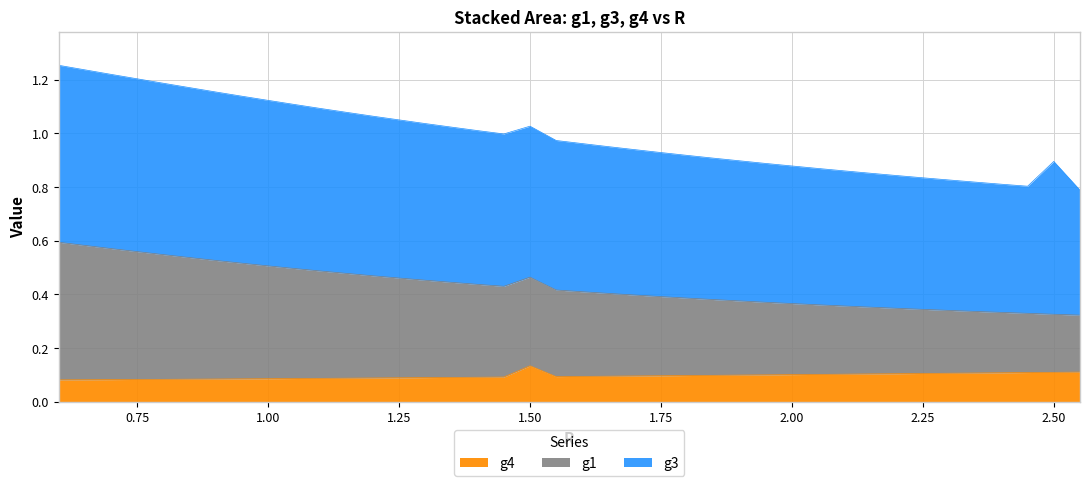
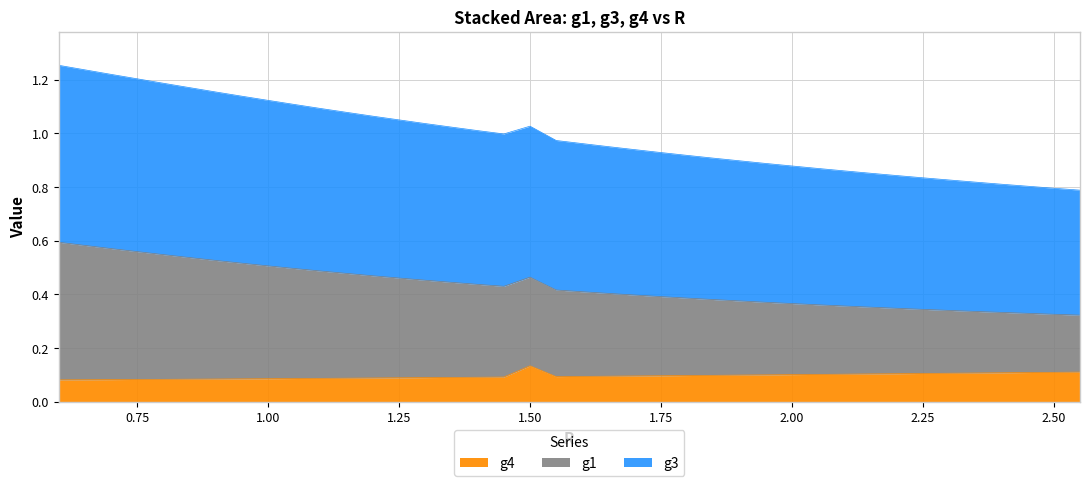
  {
    "g4": {
      "0.75": 0.08,
      "1.00": 0.09,
      "1.25": 0.09,
      "1.50": 0.13,
      "1.75": 0.10,
      "2.00": 0.10,
      "2.25": 0.10,
      "2.50": 0.11
    },
    "g1": {
      "0.75": 0.48,
      "1.00": 0.42,
      "1.25": 0.37,
      "1.50": 0.33,
      "1.75": 0.30,
      "2.00": 0.27,
      "2.25": 0.24,
      "2.50": 0.22
    },
    "g3": {
      "0.75": 0.64,
      "1.00": 0.62,
      "1.25": 0.59,
      "1.50": 0.56,
      "1.75": 0.54,
      "2.00": 0.51,
      "2.25": 0.49,
-     "2.50": 0.57
+     "2.50": 0.47
    }
  }
